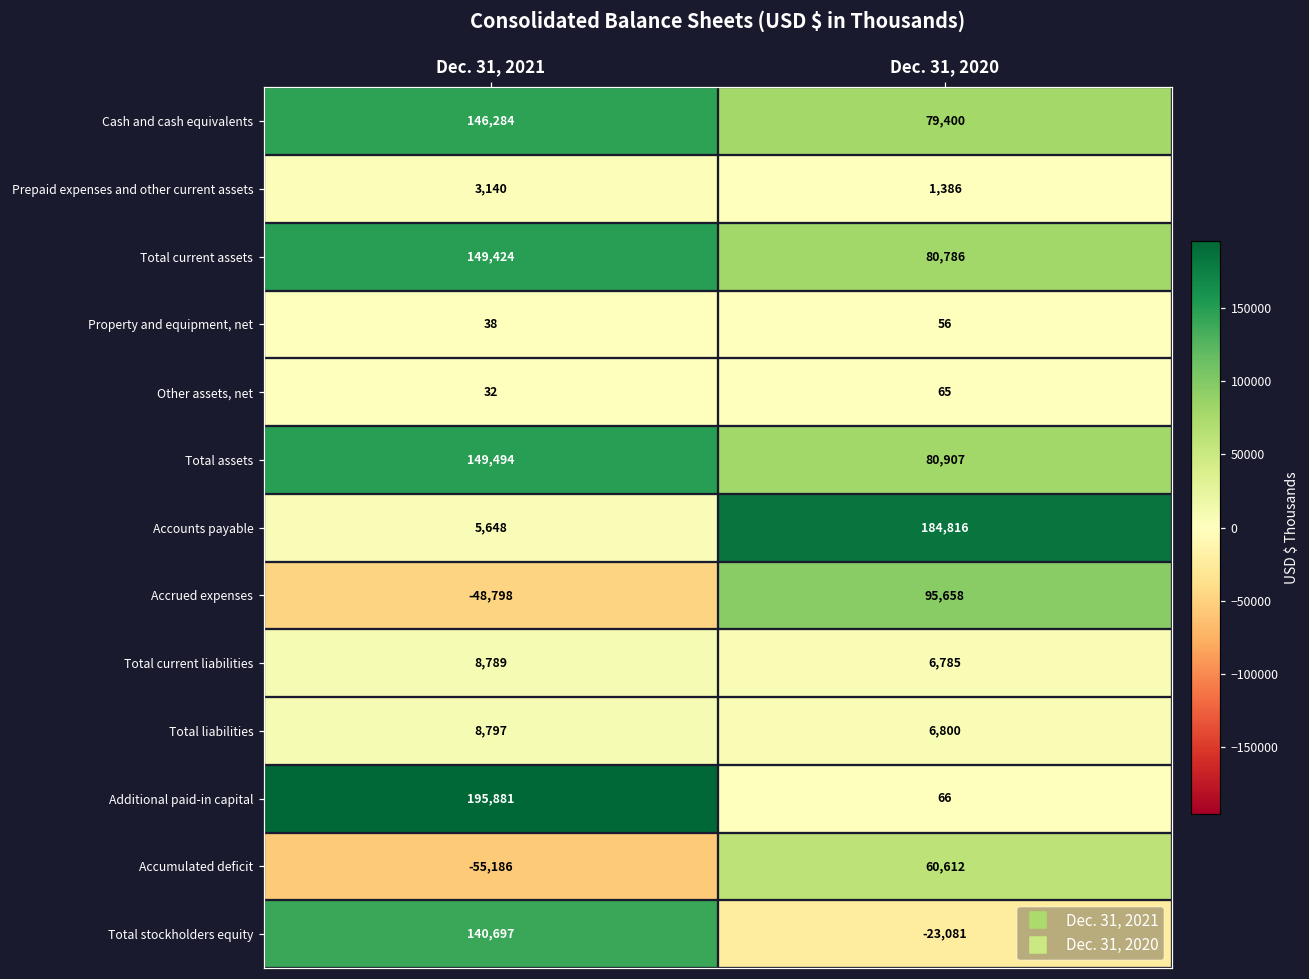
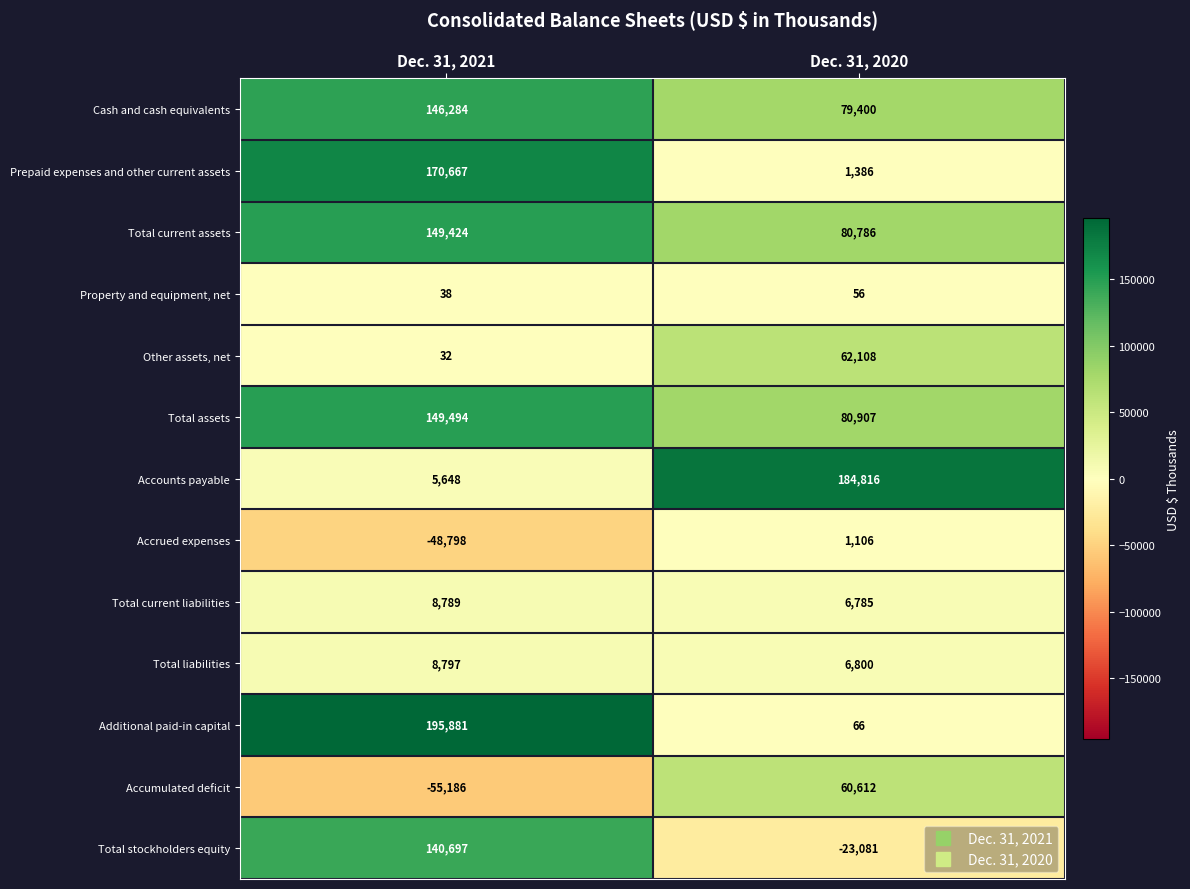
  {
    "Cash and cash equivalents": {
      "Dec. 31, 2021": "146,284",
      "Dec. 31, 2020": "79,400"
    },
    "Prepaid expenses and other current assets": {
-     "Dec. 31, 2021": "3,140",
+     "Dec. 31, 2021": "170,667",
      "Dec. 31, 2020": "1,386"
    },
    "Total current assets": {
      "Dec. 31, 2021": "149,424",
      "Dec. 31, 2020": "80,786"
    },
    "Property and equipment, net": {
      "Dec. 31, 2021": "38",
      "Dec. 31, 2020": "56"
    },
    "Other assets, net": {
      "Dec. 31, 2021": "32",
-     "Dec. 31, 2020": "65"
+     "Dec. 31, 2020": "62,108"
    },
    "Total assets": {
      "Dec. 31, 2021": "149,494",
      "Dec. 31, 2020": "80,907"
    },
    "Accounts payable": {
      "Dec. 31, 2021": "5,648",
      "Dec. 31, 2020": "184,816"
    },
    "Accrued expenses": {
      "Dec. 31, 2021": "-48,798",
-     "Dec. 31, 2020": "95,658"
+     "Dec. 31, 2020": "1,106"
    },
    "Total current liabilities": {
      "Dec. 31, 2021": "8,789",
      "Dec. 31, 2020": "6,785"
    },
    "Total liabilities": {
      "Dec. 31, 2021": "8,797",
      "Dec. 31, 2020": "6,800"
    },
    "Additional paid-in capital": {
      "Dec. 31, 2021": "195,881",
      "Dec. 31, 2020": "66"
    },
    "Accumulated deficit": {
      "Dec. 31, 2021": "-55,186",
      "Dec. 31, 2020": "60,612"
    },
    "Total stockholders equity": {
      "Dec. 31, 2021": "140,697",
      "Dec. 31, 2020": "-23,081"
    }
  }
